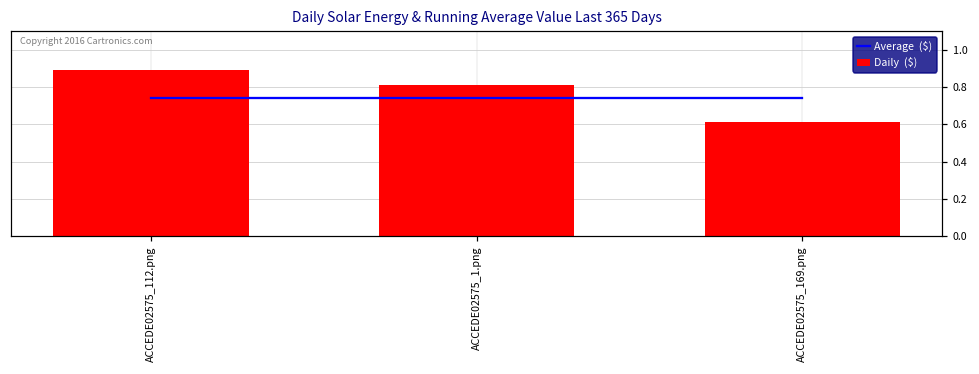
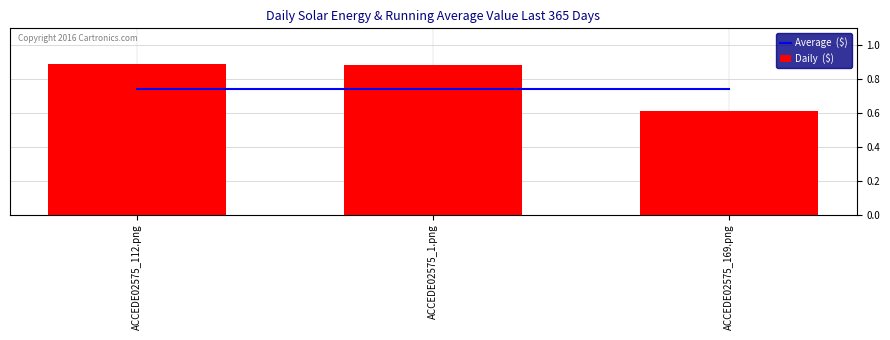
  {
    "Average ($)": {
      "ACCEDE02575_112.png": 0.74,
      "ACCEDE02575_1.png": 0.74,
      "ACCEDE02575_169.png": 0.74
    },
    "Daily ($)": {
-     "ACCEDE02575_1.png": 0.81,
+     "ACCEDE02575_1.png": 0.89,
      "ACCEDE02575_169.png": 0.61
    }
  }
